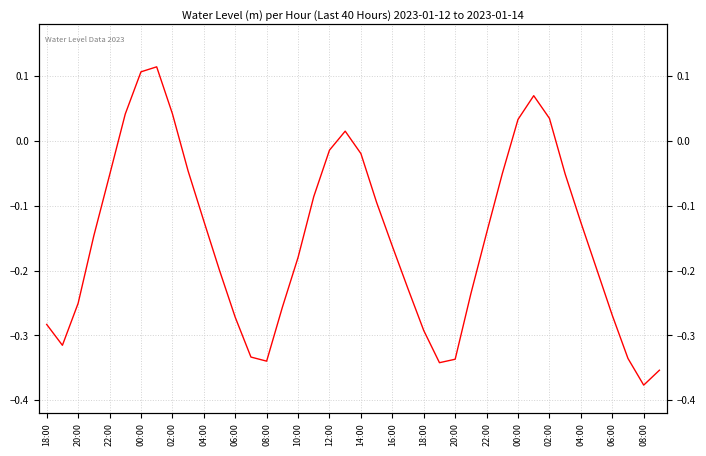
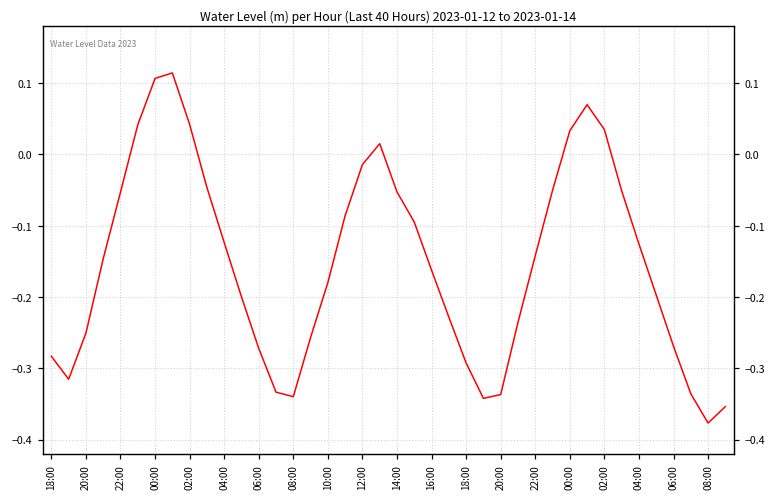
  {
    "10:00": -0.18,
    "12:00": -0.01,
-   "14:00": -0.02,
+   "14:00": -0.05,
    "16:00": -0.16
  }
